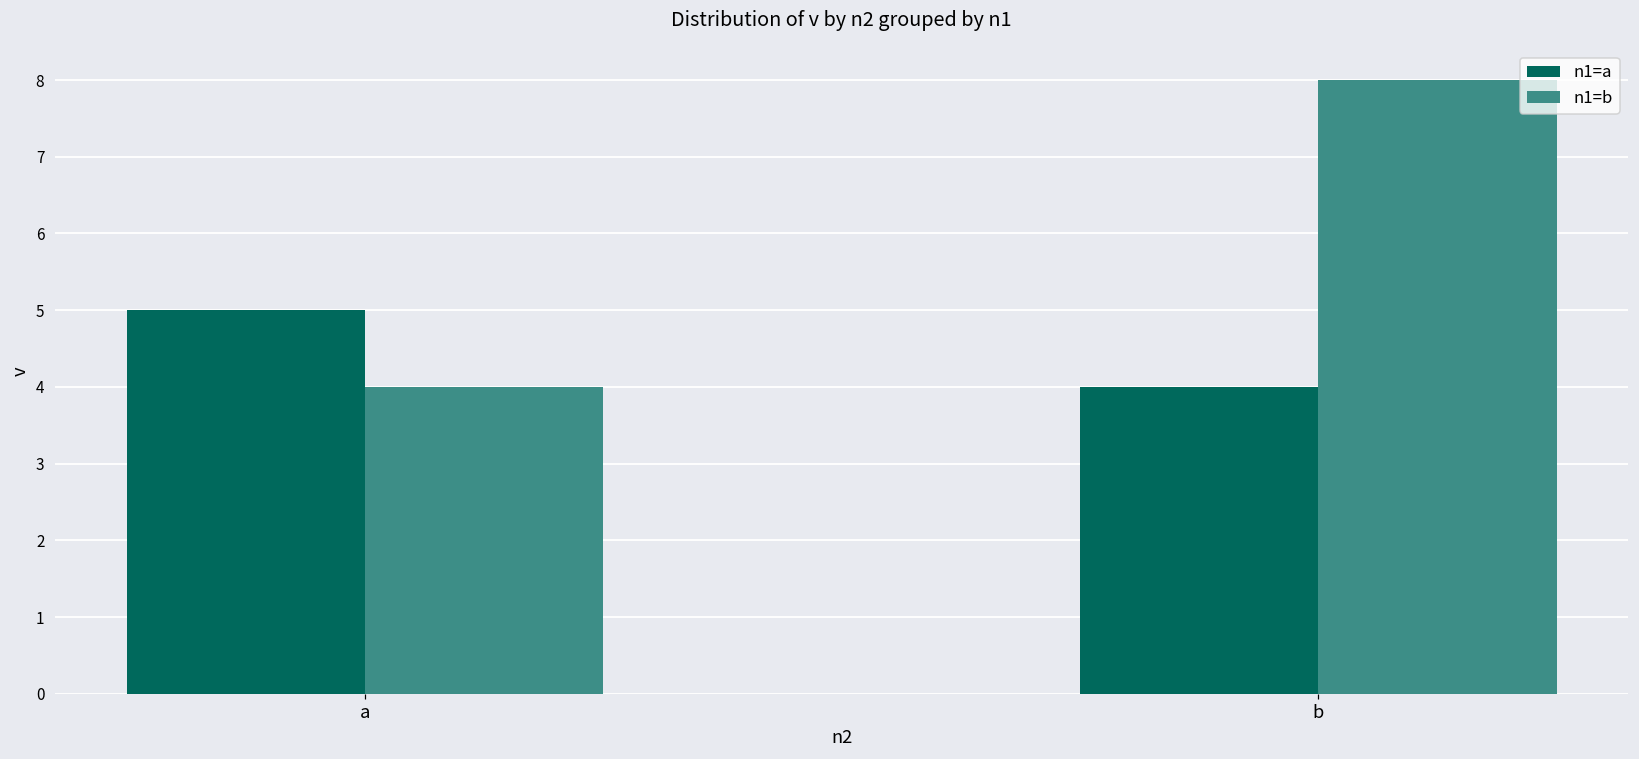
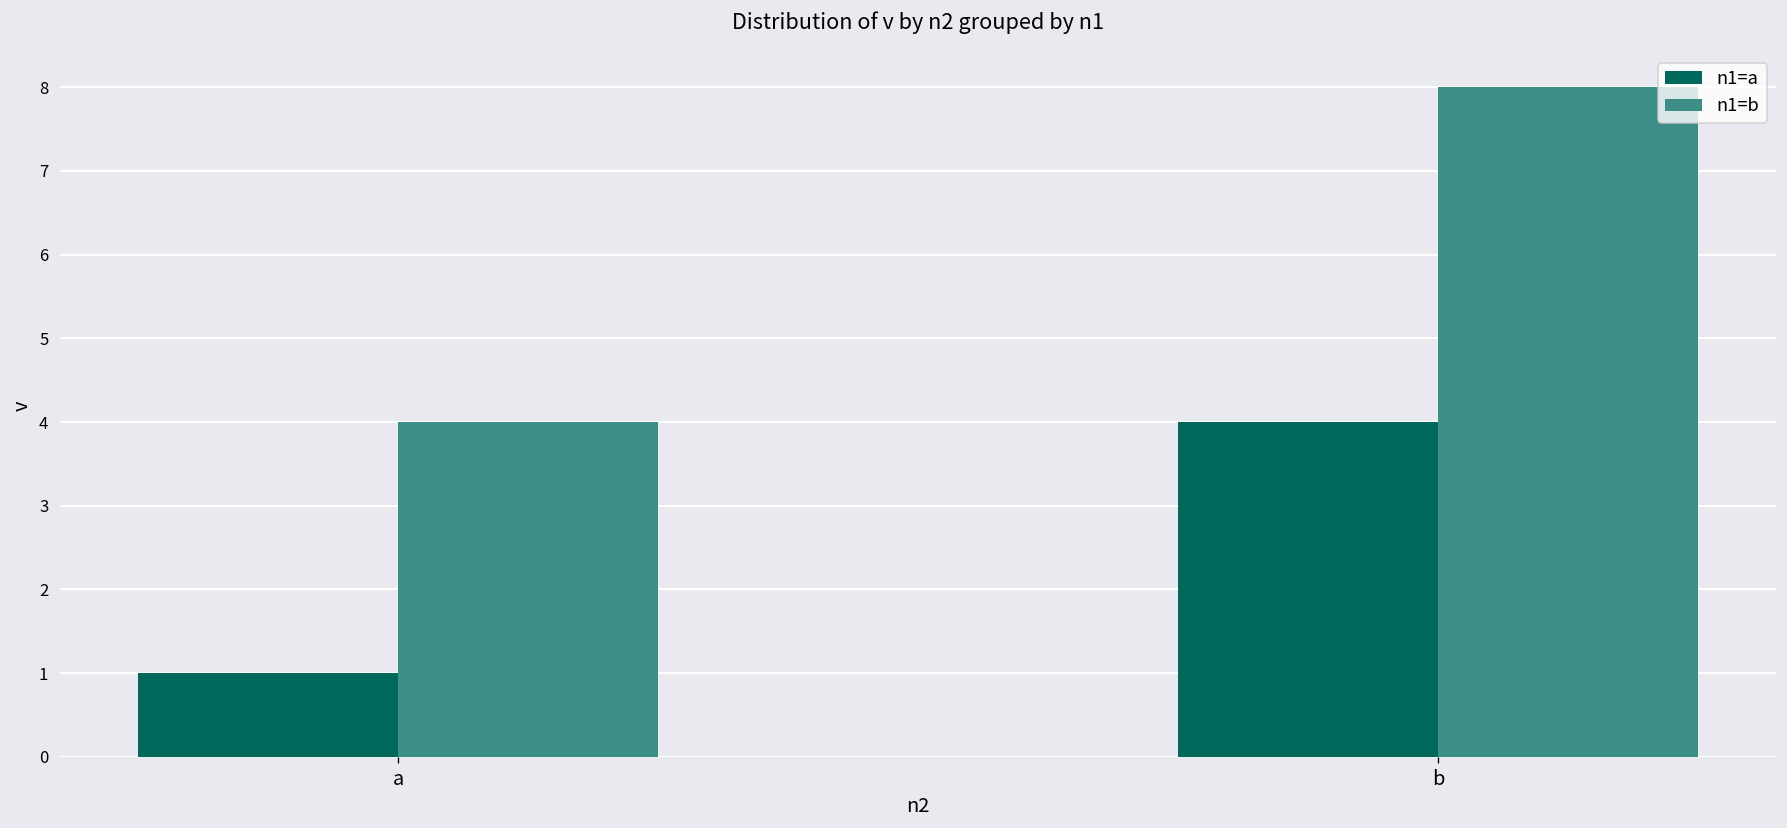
  {
    "n1=a": {
-     "a": 5,
+     "a": 1,
      "b": 4
    },
    "n1=b": {
      "a": 4,
      "b": 8
    }
  }
